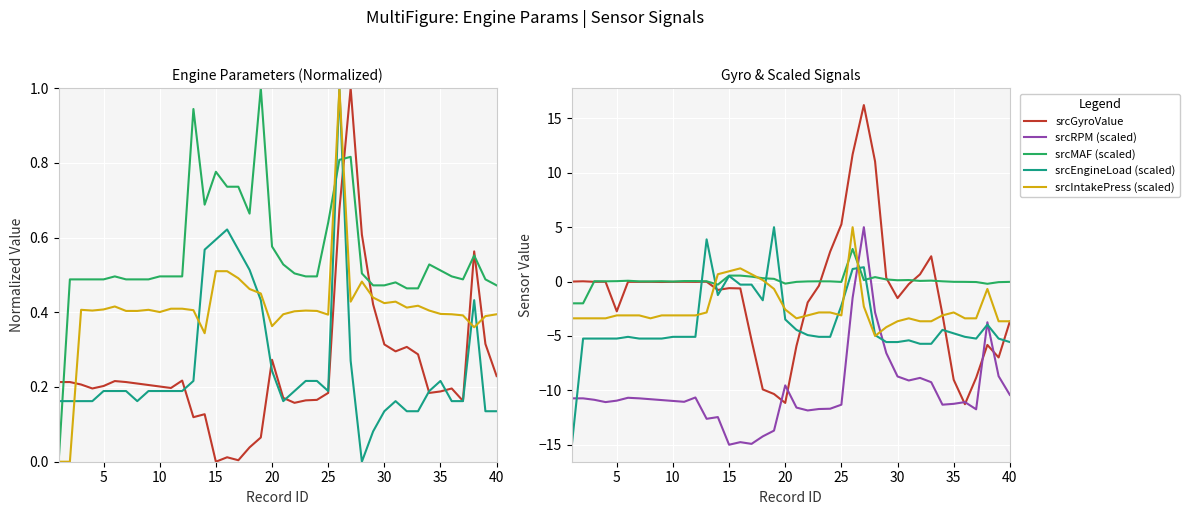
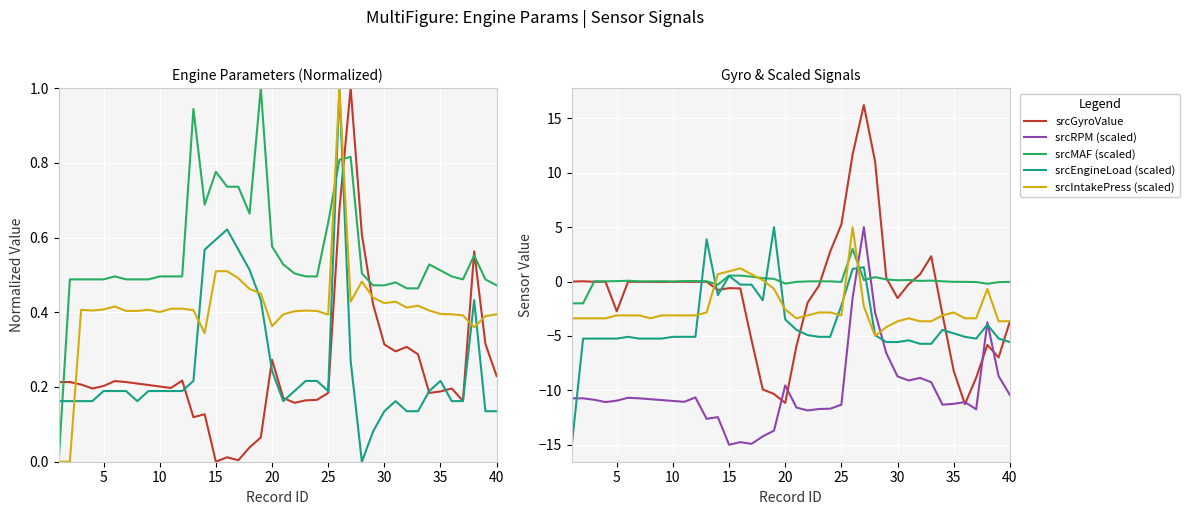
  {
    "Gyro & Scaled Signals": {
      "srcGyroValue": {
        "5": -2.7,
        "15": -0.6,
        "20": -11.2,
        "25": 5.3,
        "30": -1.5,
-       "35": -9.0
+       "35": -8.2
      },
      "srcRPM (scaled)": {
        "5": -10.9,
        "10": -11.0,
        "15": -15.0,
        "20": -9.5,
        "25": -11.3,
        "30": -8.7,
        "35": -11.2,
        "40": -10.4
      },
      "srcIntakePress (scaled)": {
        "5": -3.1,
        "10": -3.1,
        "15": 0.9,
        "20": -2.6,
        "25": -3.1,
        "30": -3.6,
        "35": -2.8
      }
    }
  }
